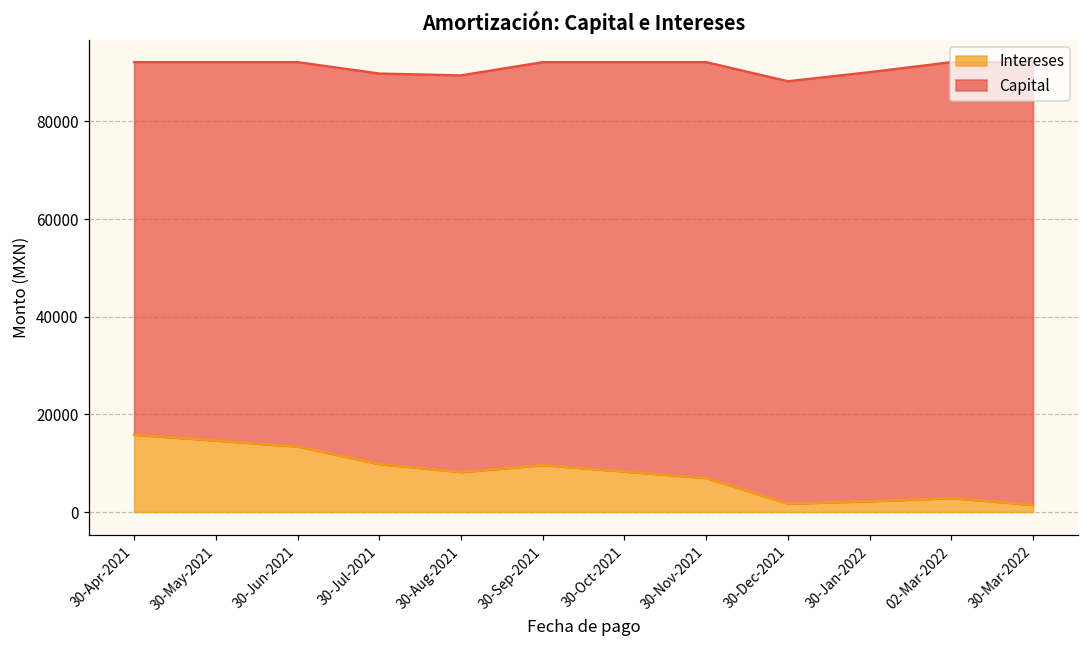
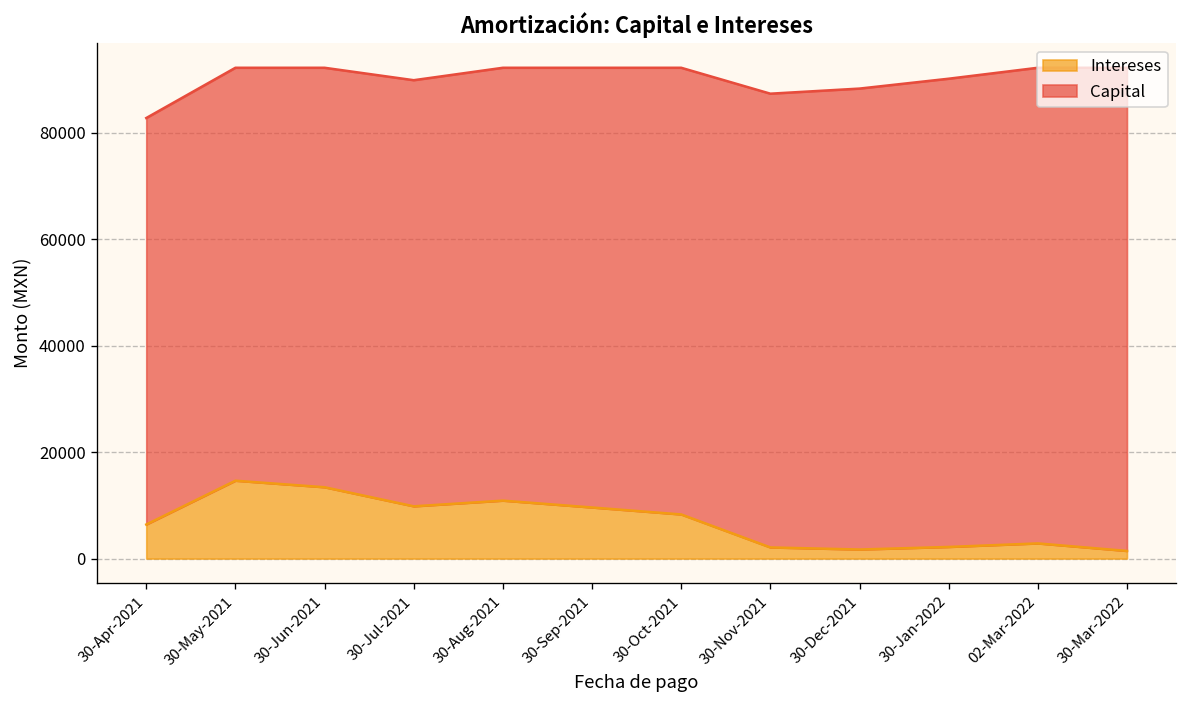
  {
    "Intereses": {
-     "30-Apr-2021": 16000,
+     "30-Apr-2021": 6000,
      "30-May-2021": 15000,
      "30-Jun-2021": 13000,
      "30-Jul-2021": 10000,
-     "30-Aug-2021": 8000,
+     "30-Aug-2021": 11000,
      "30-Sep-2021": 10000,
      "30-Oct-2021": 8000,
-     "30-Nov-2021": 7000,
+     "30-Nov-2021": 2000,
      "30-Dec-2021": 2000,
      "30-Jan-2022": 2000,
      "02-Mar-2022": 3000,
      "30-Mar-2022": 1000
    },
    "Capital": {
      "30-Apr-2021": 76000,
      "30-May-2021": 78000,
      "30-Jun-2021": 79000,
      "30-Jul-2021": 80000,
      "30-Aug-2021": 81000,
      "30-Sep-2021": 83000,
      "30-Oct-2021": 84000,
      "30-Nov-2021": 85000,
      "30-Dec-2021": 87000,
      "30-Jan-2022": 88000
    }
  }
